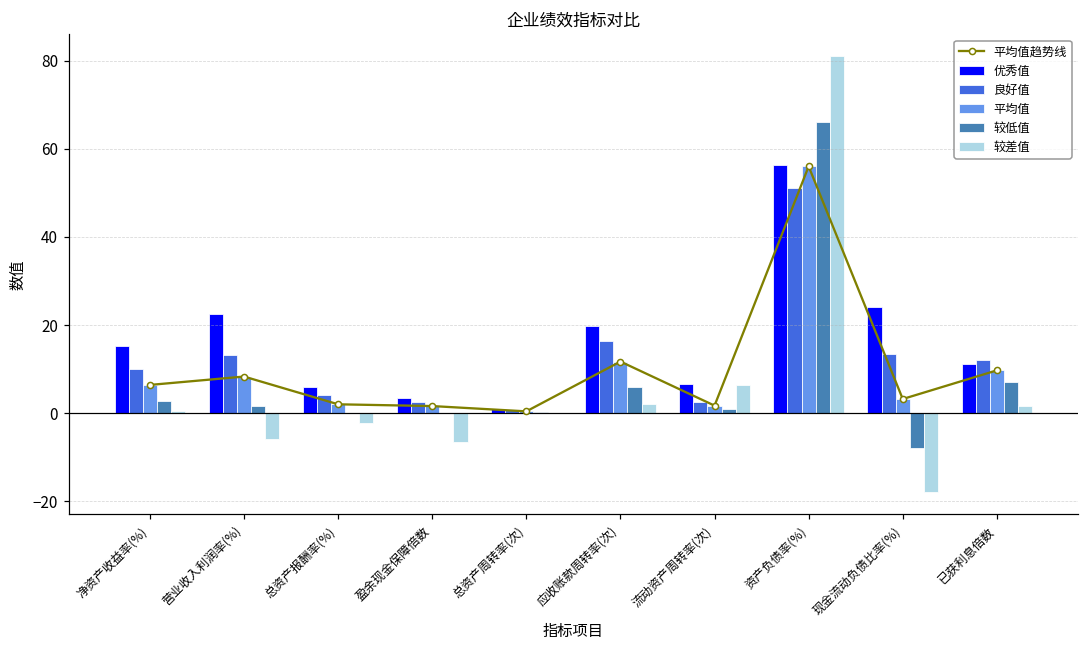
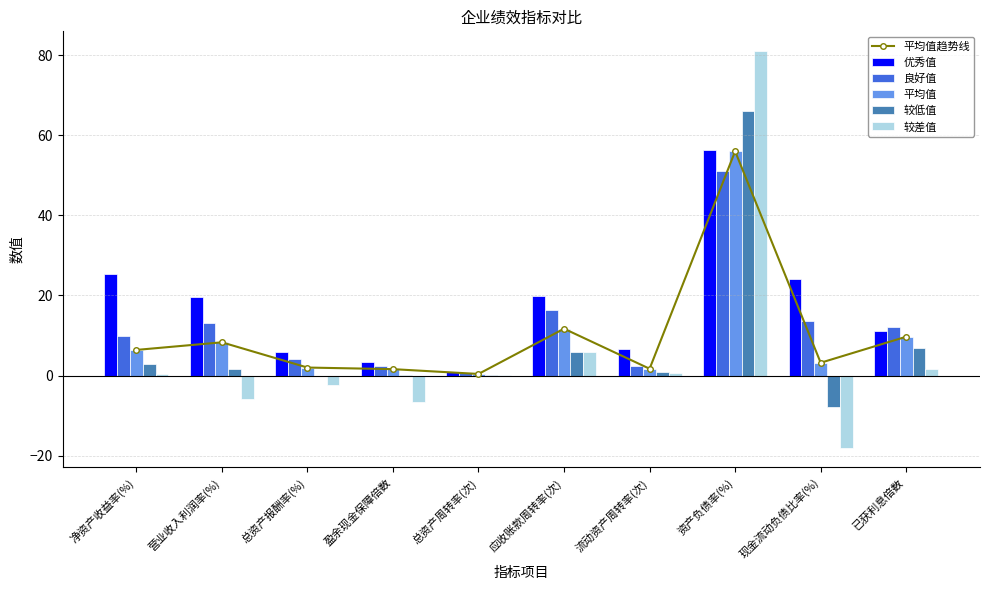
  {
    "优秀值": {
-     "净资产收益率(%)": 15,
-     "营业收入利润率(%)": 23,
+     "净资产收益率(%)": 25,
+     "营业收入利润率(%)": 20,
      "总资产报酬率(%)": 6,
      "盈余现金保障倍数": 3,
      "总资产周转率(次)": 1,
      "应收账款周转率(次)": 20,
      "流动资产周转率(次)": 7,
      "资产负债率(%)": 56,
      "现金流动负债比率(%)": 24,
      "已获利息倍数": 11
    },
    "较差值": {
      "营业收入利润率(%)": -6,
      "总资产报酬率(%)": -2,
      "盈余现金保障倍数": -7,
-     "应收账款周转率(次)": 2,
-     "流动资产周转率(次)": 6,
+     "应收账款周转率(次)": 6,
+     "流动资产周转率(次)": 1,
      "资产负债率(%)": 81,
      "现金流动负债比率(%)": -18,
      "已获利息倍数": 2
    }
  }
